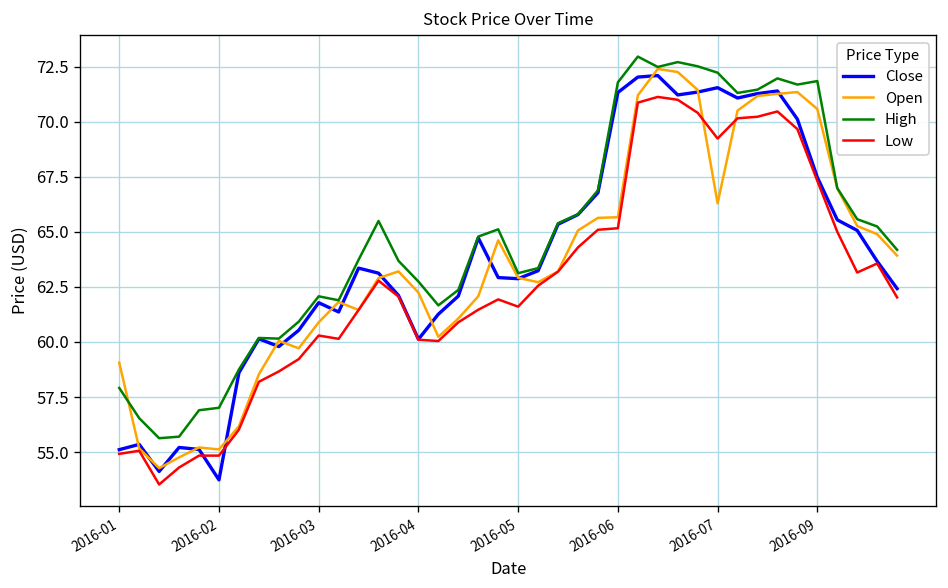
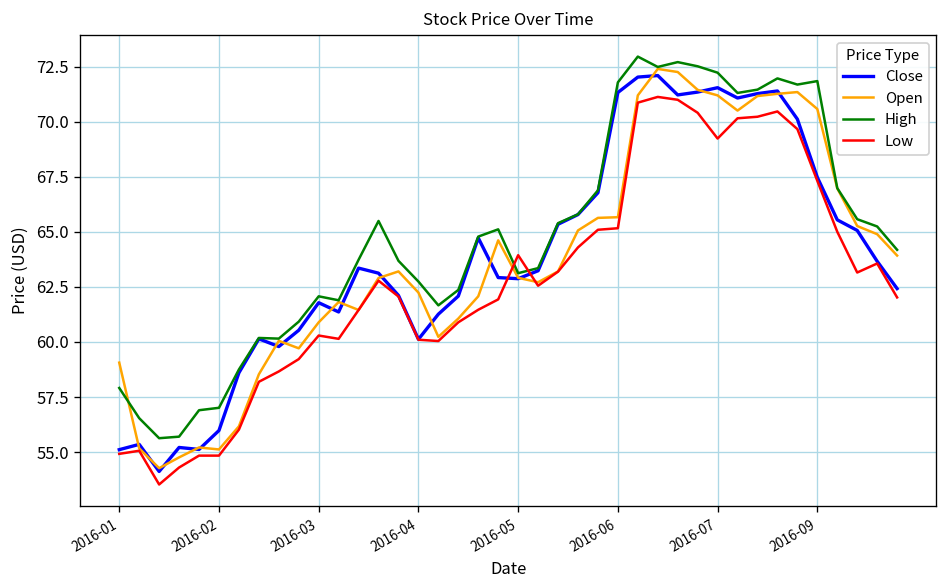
  {
    "Close": {
      "2016-01": 55.1,
-     "2016-02": 53.7,
+     "2016-02": 56.0,
      "2016-03": 61.8,
      "2016-06": 71.3,
      "2016-07": 71.5,
      "2016-09": 67.5
    },
    "Open": {
      "2016-01": 59.1,
      "2016-02": 55.1,
      "2016-03": 60.9,
      "2016-04": 62.2,
      "2016-06": 65.7,
-     "2016-07": 66.3,
+     "2016-07": 71.2,
      "2016-09": 70.6
    },
    "High": {
      "2016-01": 57.9,
      "2016-02": 57.0,
      "2016-03": 62.1,
      "2016-04": 62.7,
      "2016-05": 63.1,
      "2016-06": 71.8,
      "2016-07": 72.2,
      "2016-09": 71.8
    },
    "Low": {
      "2016-01": 54.9,
      "2016-02": 54.8,
      "2016-03": 60.3,
-     "2016-05": 61.6,
+     "2016-05": 63.9,
      "2016-06": 65.2,
      "2016-07": 69.2,
      "2016-09": 67.3
    }
  }
